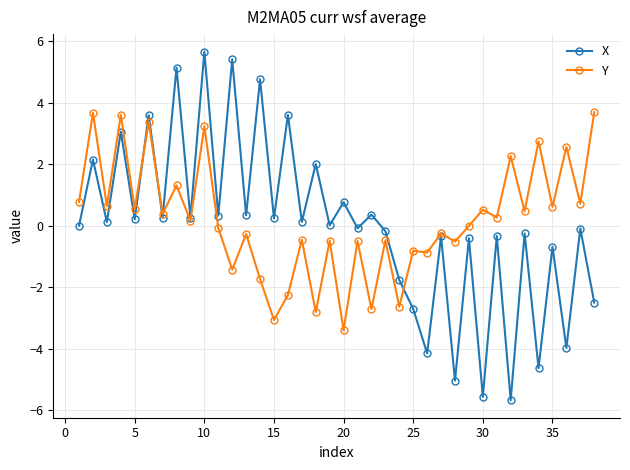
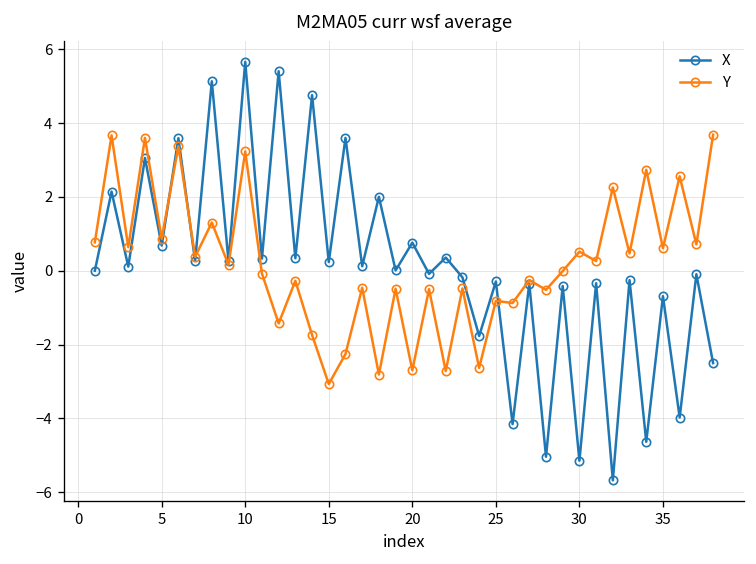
  {
    "X": {
-     "5": 0.2,
+     "5": 0.7,
      "10": 5.7,
      "15": 0.2,
      "20": 0.8,
-     "25": -2.7,
-     "30": -5.6,
+     "25": -0.3,
+     "30": -5.1,
      "35": -0.7
    },
    "Y": {
-     "5": 0.5,
+     "5": 0.9,
      "10": 3.2,
      "15": -3.1,
-     "20": -3.4,
+     "20": -2.7,
      "25": -0.8,
      "30": 0.5,
      "35": 0.6
    }
  }
